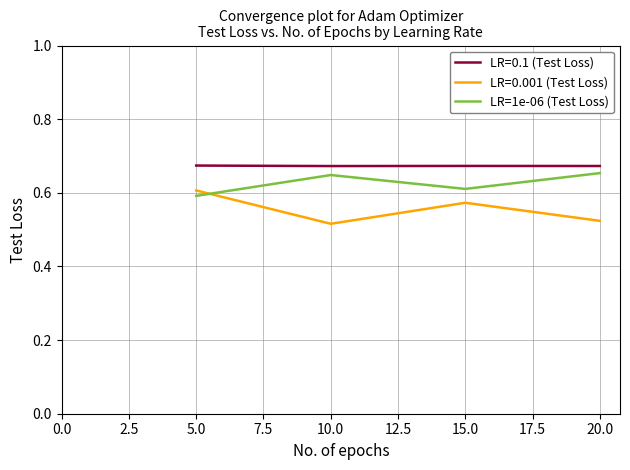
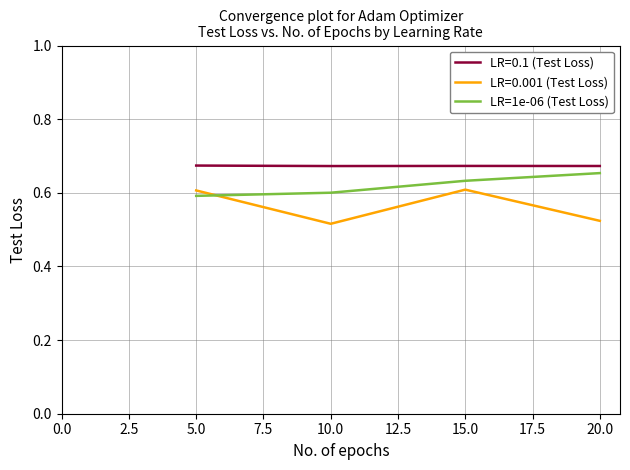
  {
    "LR=0.1 (Test Loss)": {
      "5.0": 0.67,
      "10.0": 0.67,
      "15.0": 0.67,
      "20.0": 0.67
    },
    "LR=0.001 (Test Loss)": {
      "5.0": 0.61,
      "10.0": 0.52,
-     "15.0": 0.57,
+     "15.0": 0.61,
      "20.0": 0.52
    },
    "LR=1e-06 (Test Loss)": {
      "5.0": 0.59,
-     "10.0": 0.65,
-     "15.0": 0.61,
+     "10.0": 0.60,
+     "15.0": 0.63,
      "20.0": 0.65
    }
  }
